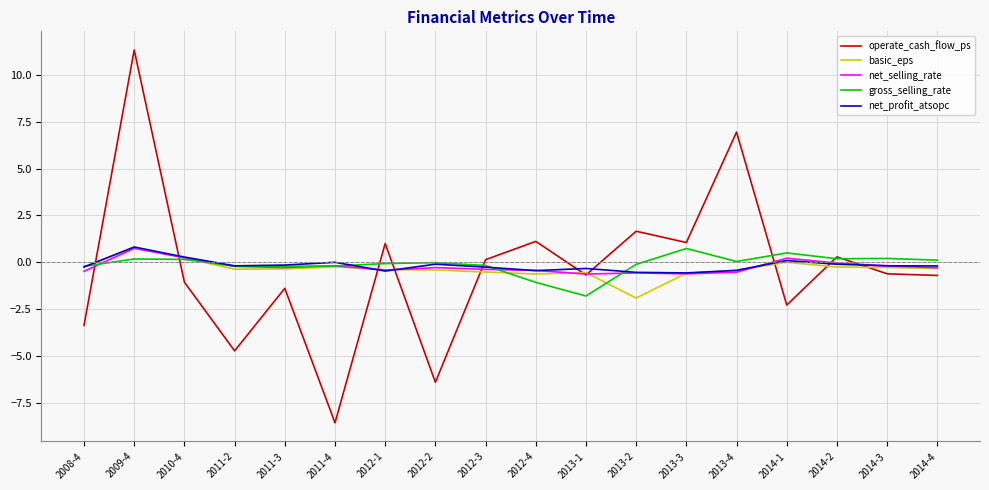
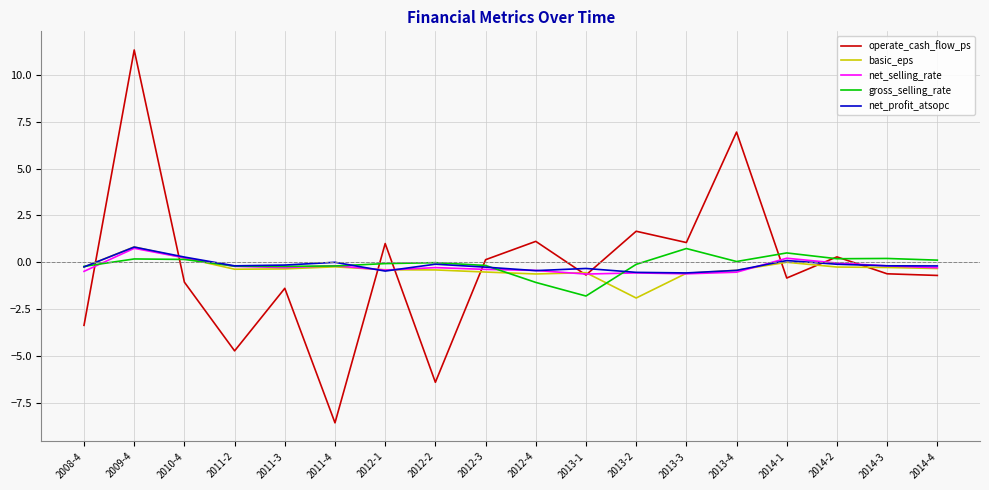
  {
    "operate_cash_flow_ps": {
      "2008-4": -3.4,
      "2009-4": 11.3,
      "2010-4": -1.1,
      "2011-2": -4.7,
      "2011-3": -1.4,
      "2011-4": -8.6,
      "2012-1": 1.0,
      "2012-2": -6.4,
      "2012-3": 0.1,
      "2012-4": 1.1,
      "2013-2": 1.7,
      "2013-3": 1.1,
      "2013-4": 6.9,
-     "2014-1": -2.3,
+     "2014-1": -0.8,
      "2014-3": -0.6,
      "2014-4": -0.7
    },
    "basic_eps": {
      "2011-2": -0.4,
      "2012-3": -0.5,
      "2012-4": -0.6,
      "2013-2": -1.9,
      "2014-2": -0.3
    },
    "net_selling_rate": {
      "2008-4": -0.5
    },
    "gross_selling_rate": {
      "2009-4": 0.2,
      "2012-1": -0.1,
      "2012-4": -1.1,
      "2013-1": -1.8,
      "2013-2": -0.1,
      "2013-3": 0.7,
      "2013-4": 0.0,
      "2014-1": 0.5,
      "2014-3": 0.2,
      "2014-4": 0.1
    },
    "net_profit_atsopc": {
      "2011-4": 0.0,
      "2013-1": -0.3
    }
  }
